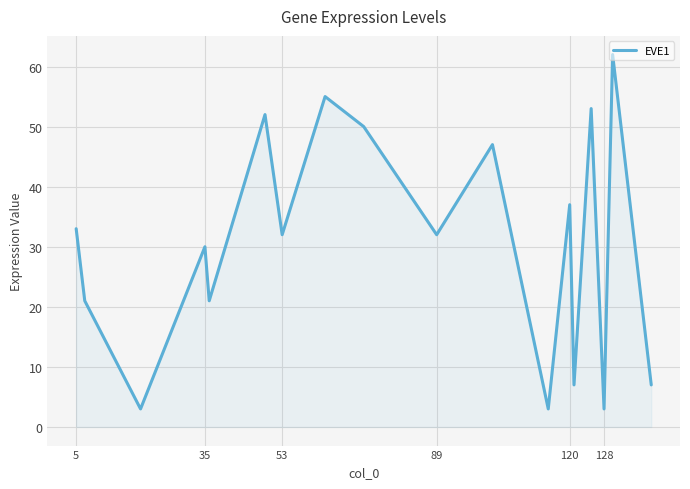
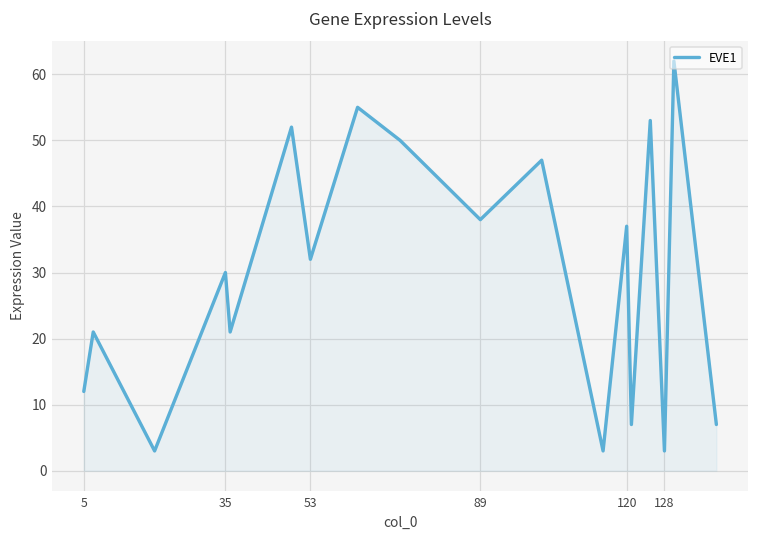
  {
-   "5": 33,
+   "5": 12,
    "35": 30,
    "53": 32,
-   "89": 32,
+   "89": 38,
    "120": 37,
    "128": 3
  }
